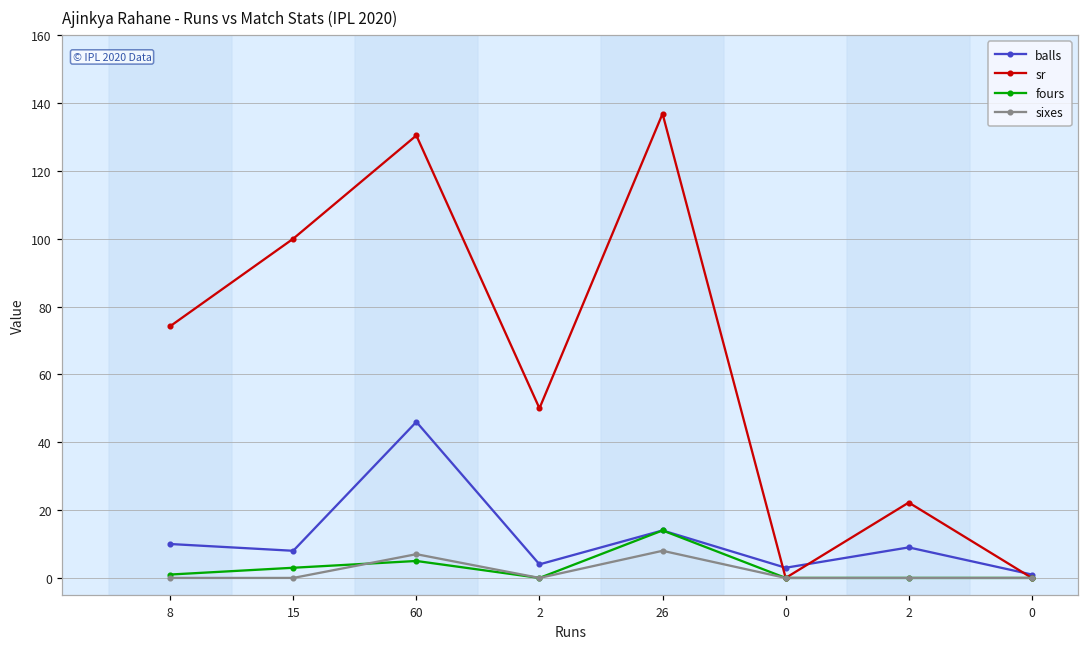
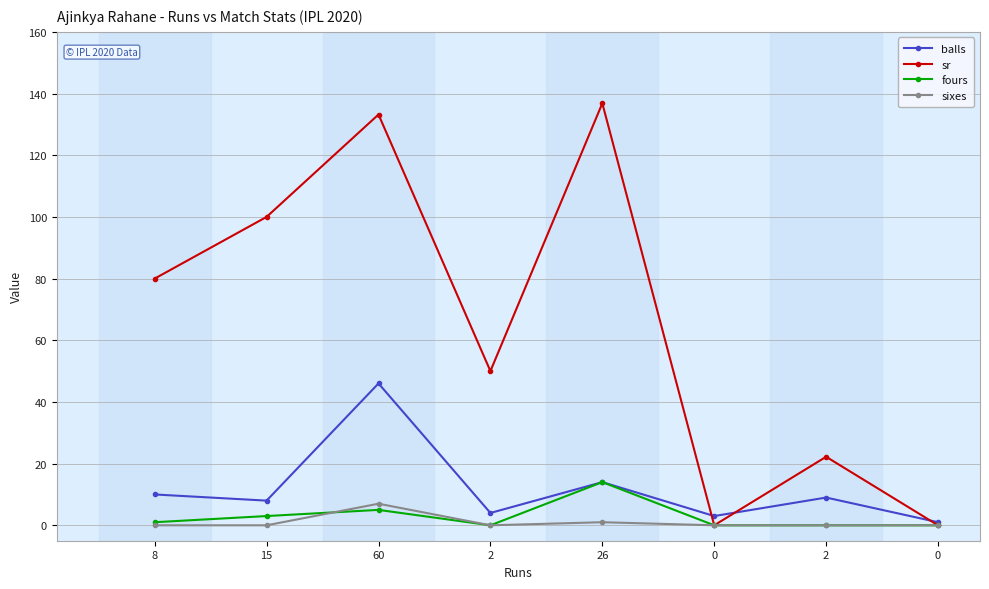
  {
    "balls": {
      "8": 10,
      "15": 8,
      "60": 46
    },
    "sr": {
-     "8": 74,
+     "8": 80,
      "15": 100,
-     "60": 130,
+     "60": 133,
      "26": 137
    },
    "fours": {
      "8": 1,
      "15": 3,
      "60": 5
    },
    "sixes": {
      "8": 0,
      "15": 0,
      "60": 7,
-     "26": 8
+     "26": 1
    }
  }
